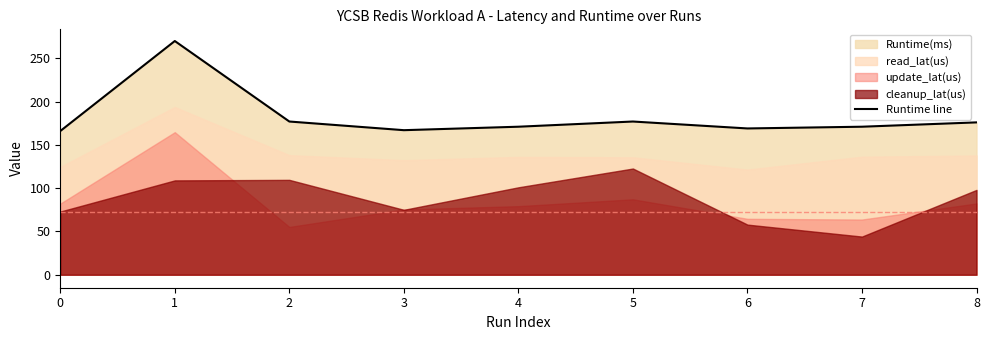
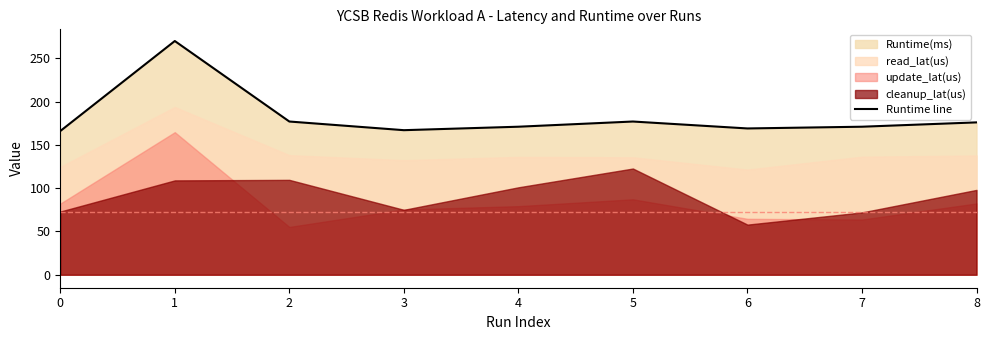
  {
    "update_lat(us)": {
      "0": 80,
      "1": 160,
      "2": 60,
      "4": 80,
      "5": 90,
      "6": 60,
      "7": 60,
      "8": 80
    },
    "cleanup_lat(us)": {
      "0": 70,
      "1": 110,
      "2": 110,
      "4": 100,
      "5": 120,
      "6": 60,
-     "7": 40,
+     "7": 70,
      "8": 100
    }
  }
